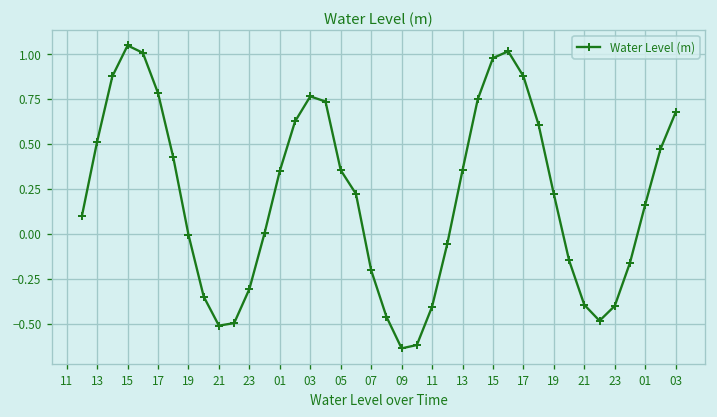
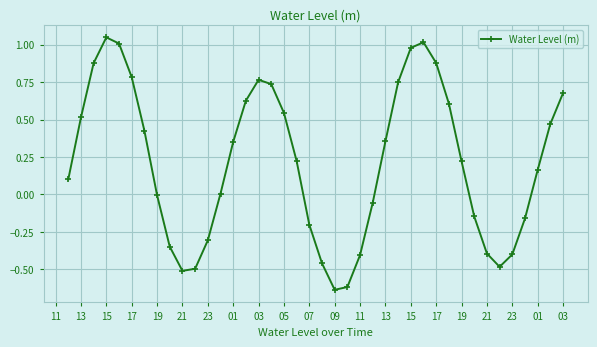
  {
-   "05": 0.35,
+   "05": 0.54,
    "07": -0.20,
    "09": -0.64,
    "11": -0.40
  }
